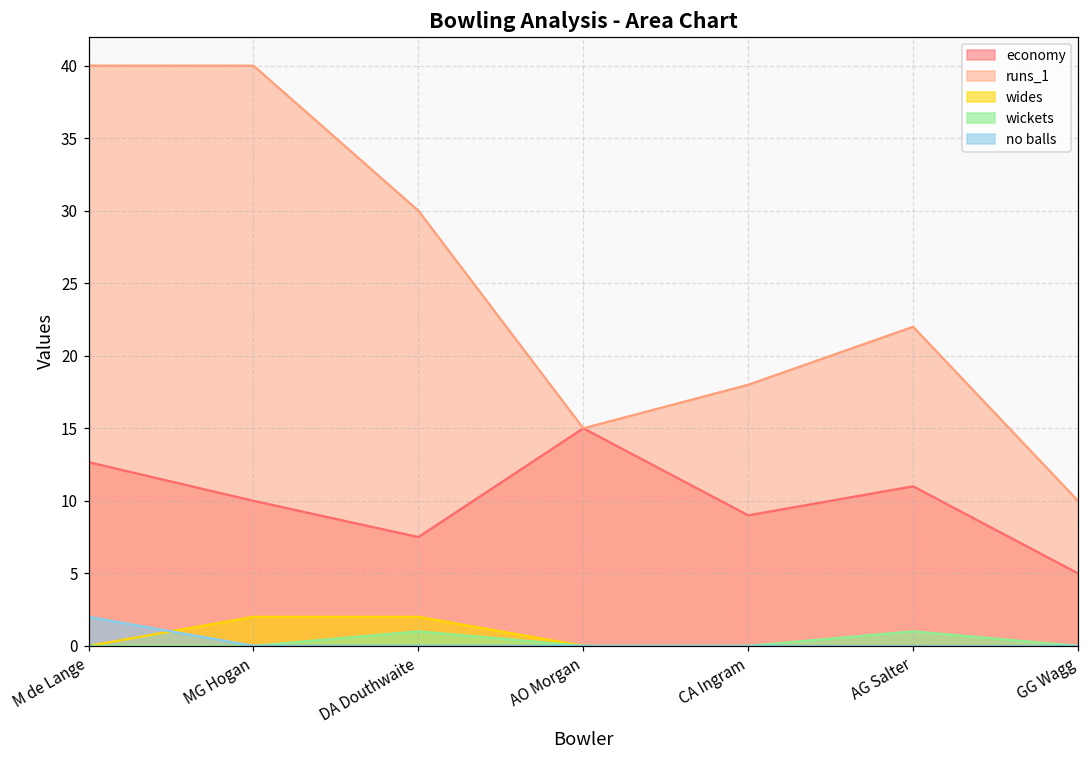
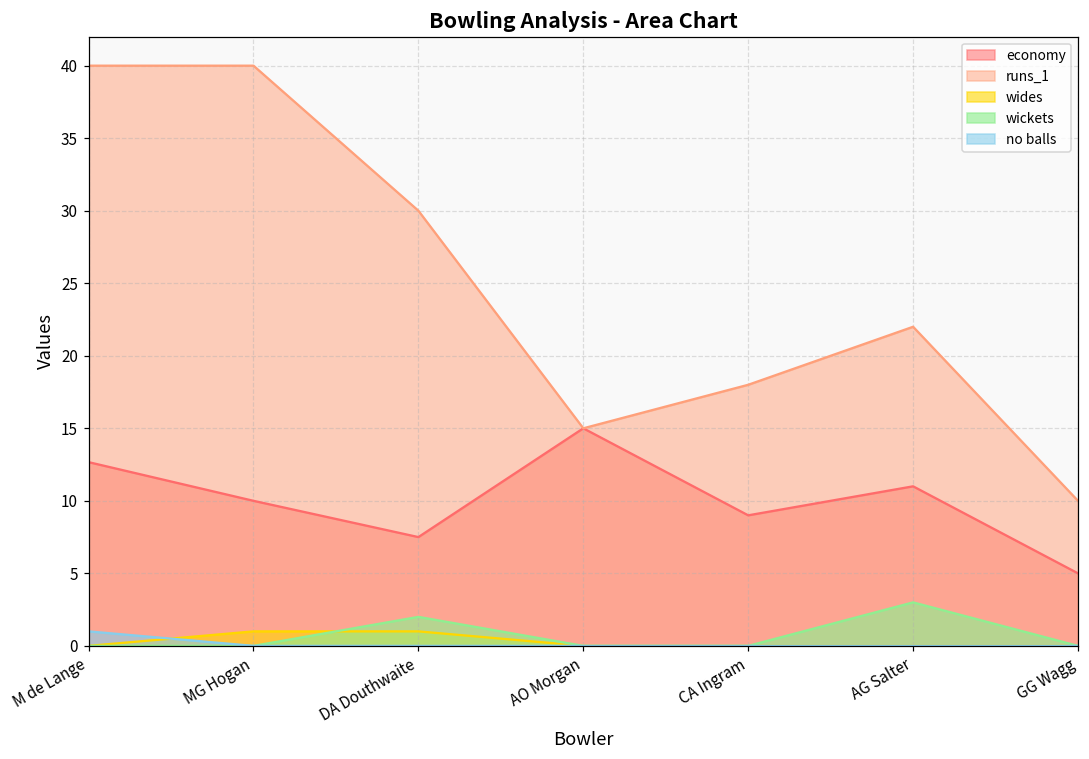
  {
    "wides": {
-     "MG Hogan": 2,
-     "DA Douthwaite": 2
+     "MG Hogan": 1,
+     "DA Douthwaite": 1
    },
    "wickets": {
-     "DA Douthwaite": 1,
-     "AG Salter": 1
+     "DA Douthwaite": 2,
+     "AG Salter": 3
    },
    "no balls": {
-     "M de Lange": 2,
+     "M de Lange": 1,
      "DA Douthwaite": 0
    }
  }
